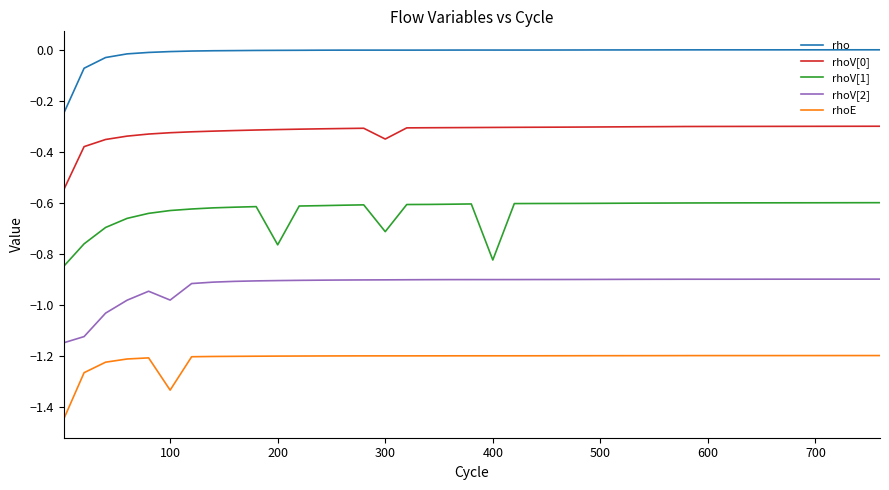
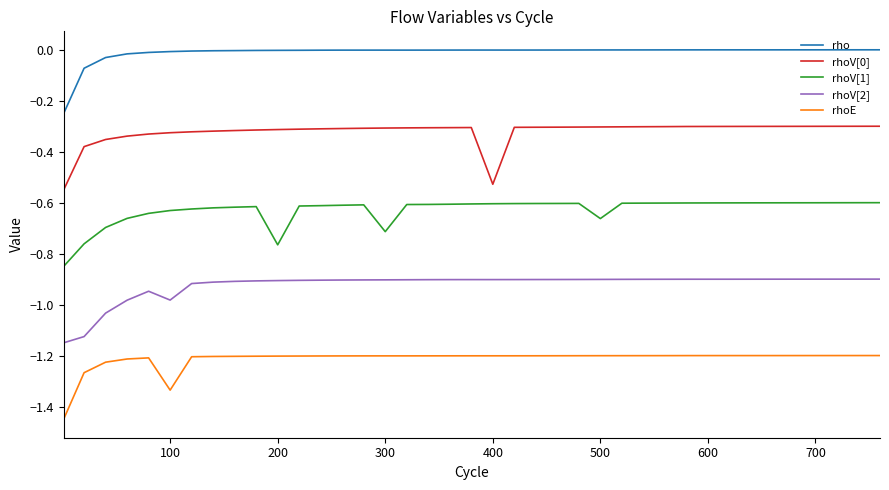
  {
    "rho": {
      "100": -0.01,
      "200": 0.00,
      "300": 0.00,
      "400": 0.00,
      "500": 0.00,
      "600": 0.00,
      "700": 0.00
    },
    "rhoV[0]": {
      "100": -0.33,
      "200": -0.31,
-     "300": -0.35,
-     "400": -0.30,
+     "300": -0.31,
+     "400": -0.53,
      "500": -0.30,
      "600": -0.30,
      "700": -0.30
    },
    "rhoV[1]": {
      "100": -0.63,
      "200": -0.77,
      "300": -0.71,
-     "400": -0.82,
-     "500": -0.60,
+     "400": -0.60,
+     "500": -0.66,
      "600": -0.60,
      "700": -0.60
    },
    "rhoV[2]": {
      "100": -0.98,
      "200": -0.91,
      "300": -0.90,
      "400": -0.90,
      "500": -0.90,
      "600": -0.90,
      "700": -0.90
    },
    "rhoE": {
      "100": -1.34,
      "200": -1.20,
      "300": -1.20,
      "400": -1.20,
      "500": -1.20,
      "600": -1.20,
      "700": -1.20
    }
  }
